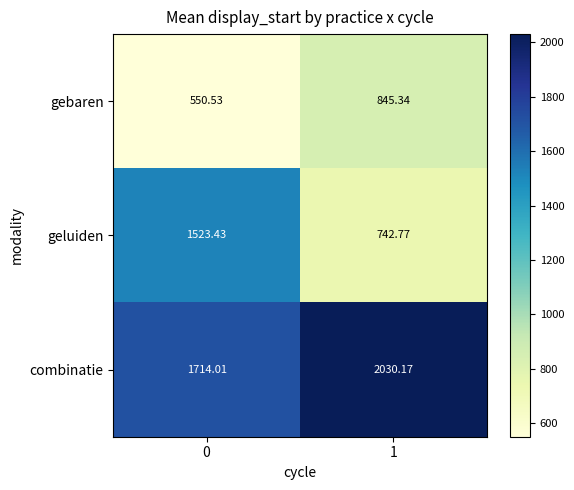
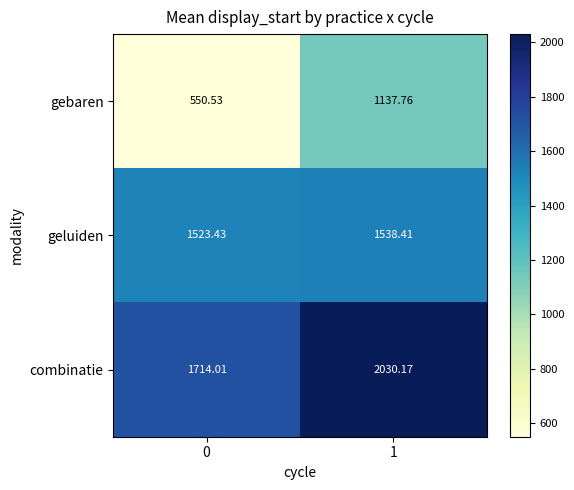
  {
    "gebaren": {
      "0": 550.53,
-     "1": 845.34
+     "1": 1137.76
    },
    "geluiden": {
      "0": 1523.43,
-     "1": 742.77
+     "1": 1538.41
    },
    "combinatie": {
      "0": 1714.01,
      "1": 2030.17
    }
  }
